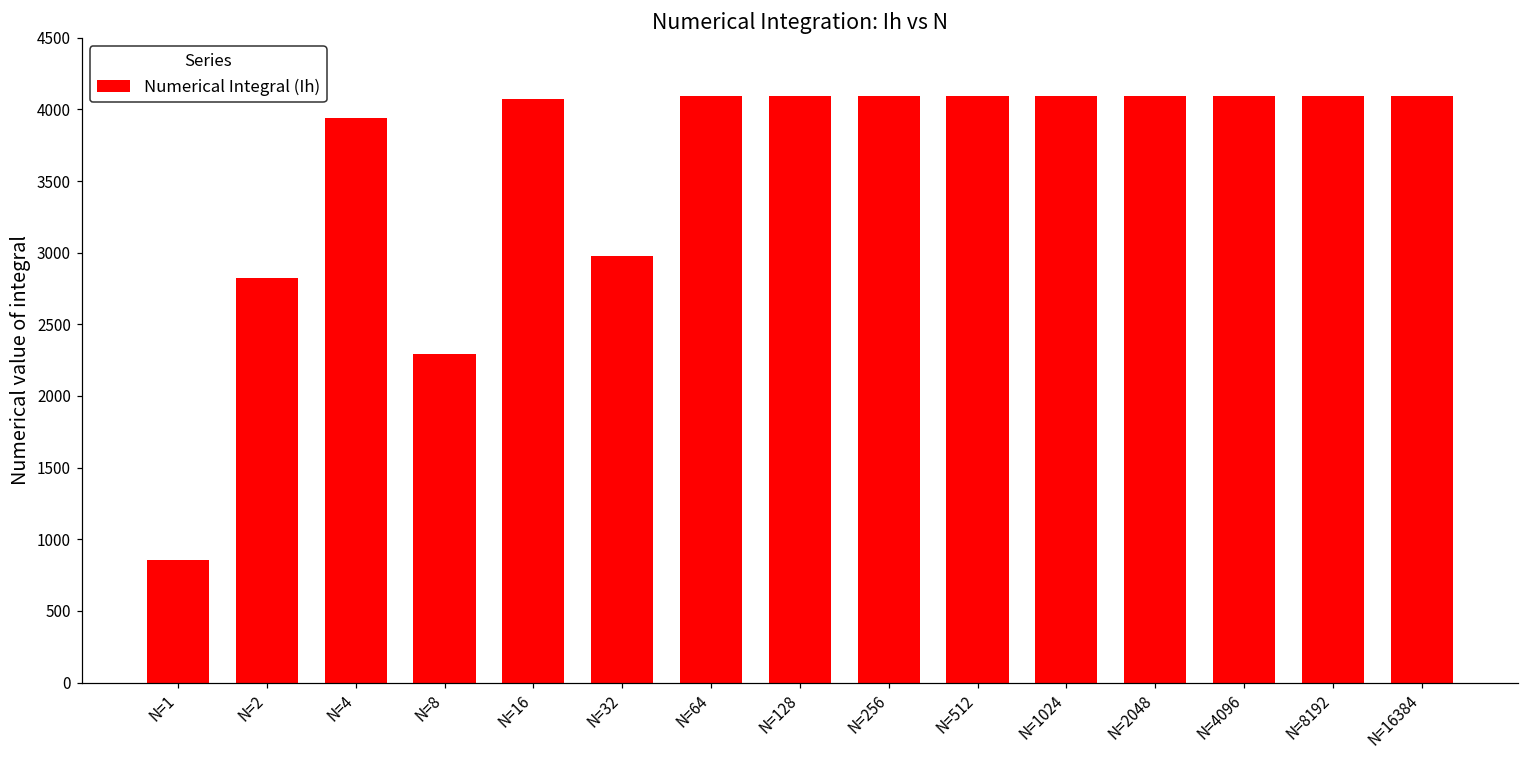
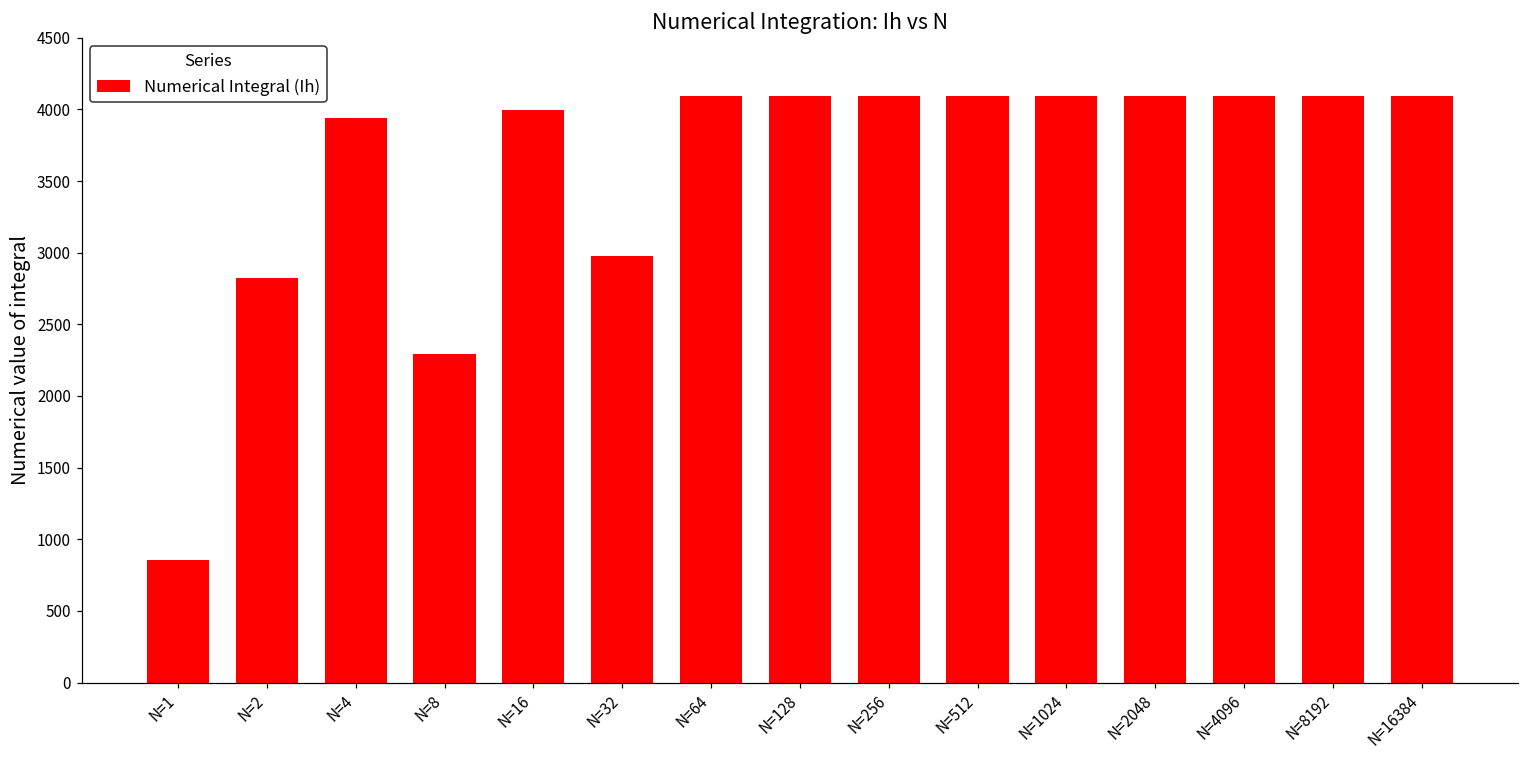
  {
    "N=1": 850,
    "N=2": 2830,
    "N=4": 3940,
    "N=8": 2290,
-   "N=16": 4080,
+   "N=16": 4000,
    "N=32": 2980,
    "N=64": 4090,
    "N=128": 4100,
    "N=256": 4100,
    "N=512": 4100,
    "N=1024": 4100,
    "N=2048": 4100,
    "N=4096": 4100,
    "N=8192": 4100,
    "N=16384": 4100
  }
